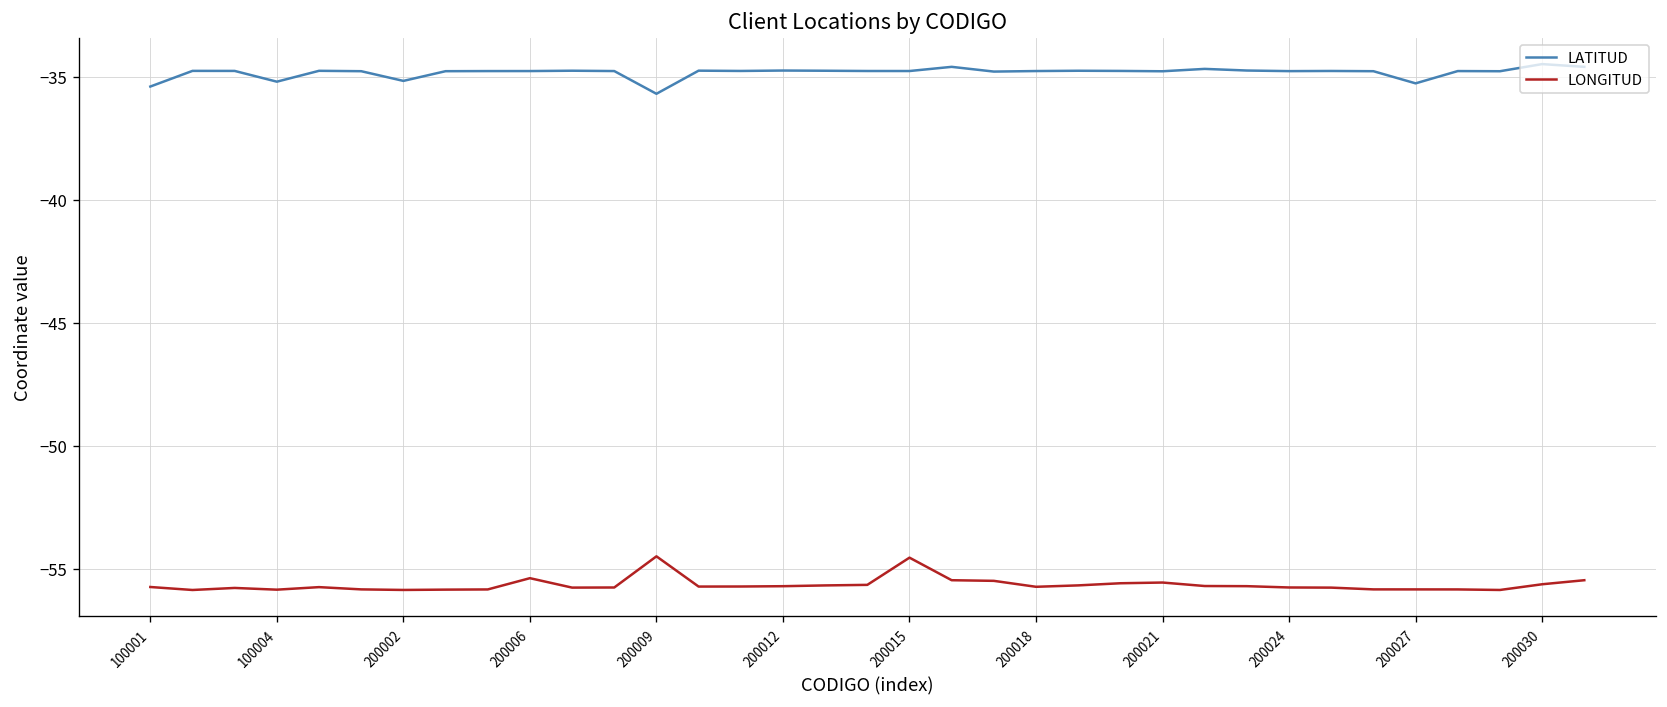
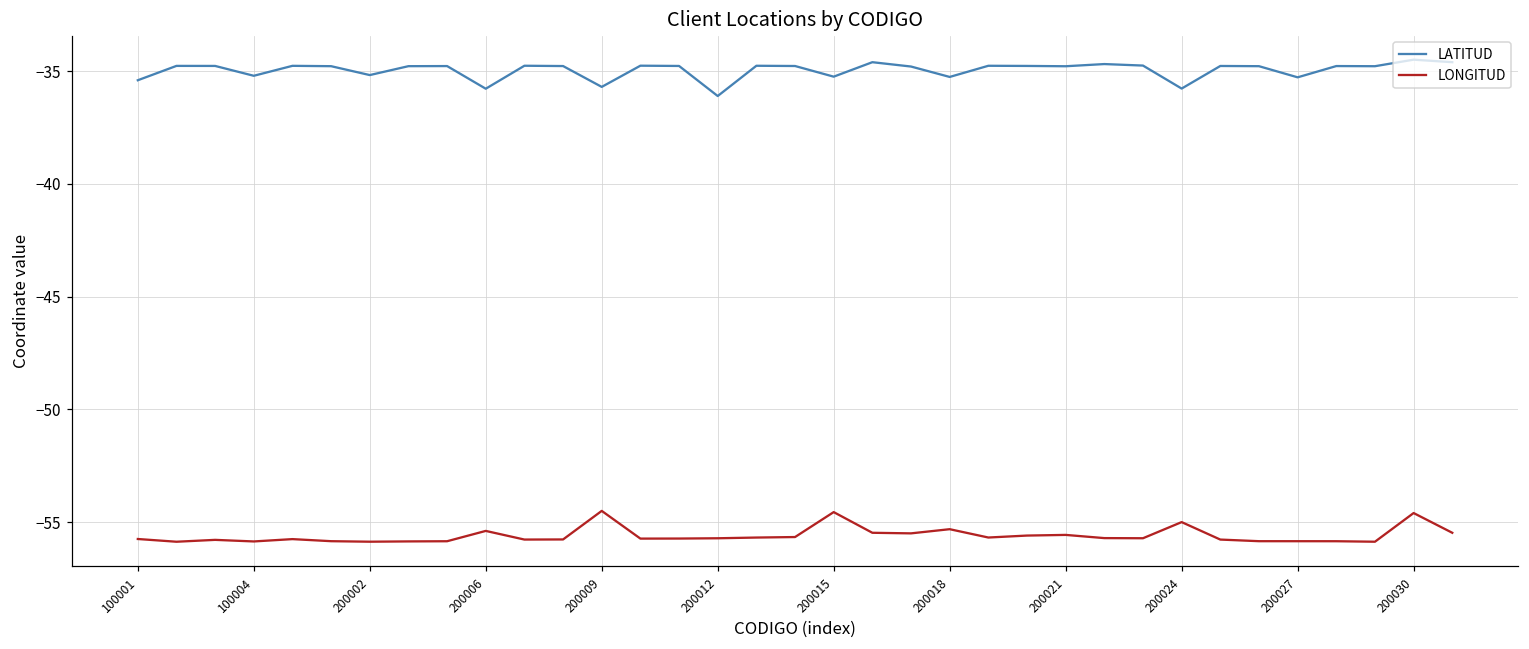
  {
    "LATITUD": {
      "100001": -35.4,
      "100004": -35.2,
      "200002": -35.2,
-     "200006": -34.8,
+     "200006": -35.8,
      "200009": -35.7,
-     "200012": -34.8,
-     "200015": -34.8,
-     "200018": -34.8,
+     "200012": -36.1,
+     "200015": -35.2,
+     "200018": -35.3,
      "200021": -34.8,
-     "200024": -34.8,
+     "200024": -35.8,
      "200027": -35.3
    },
    "LONGITUD": {
      "100001": -55.7,
      "100004": -55.9,
      "200002": -55.9,
      "200006": -55.4,
      "200009": -54.5,
      "200012": -55.7,
      "200015": -54.5,
-     "200018": -55.7,
+     "200018": -55.3,
      "200021": -55.6,
-     "200024": -55.8,
+     "200024": -55.0,
      "200027": -55.8,
-     "200030": -55.6
+     "200030": -54.6
    }
  }
